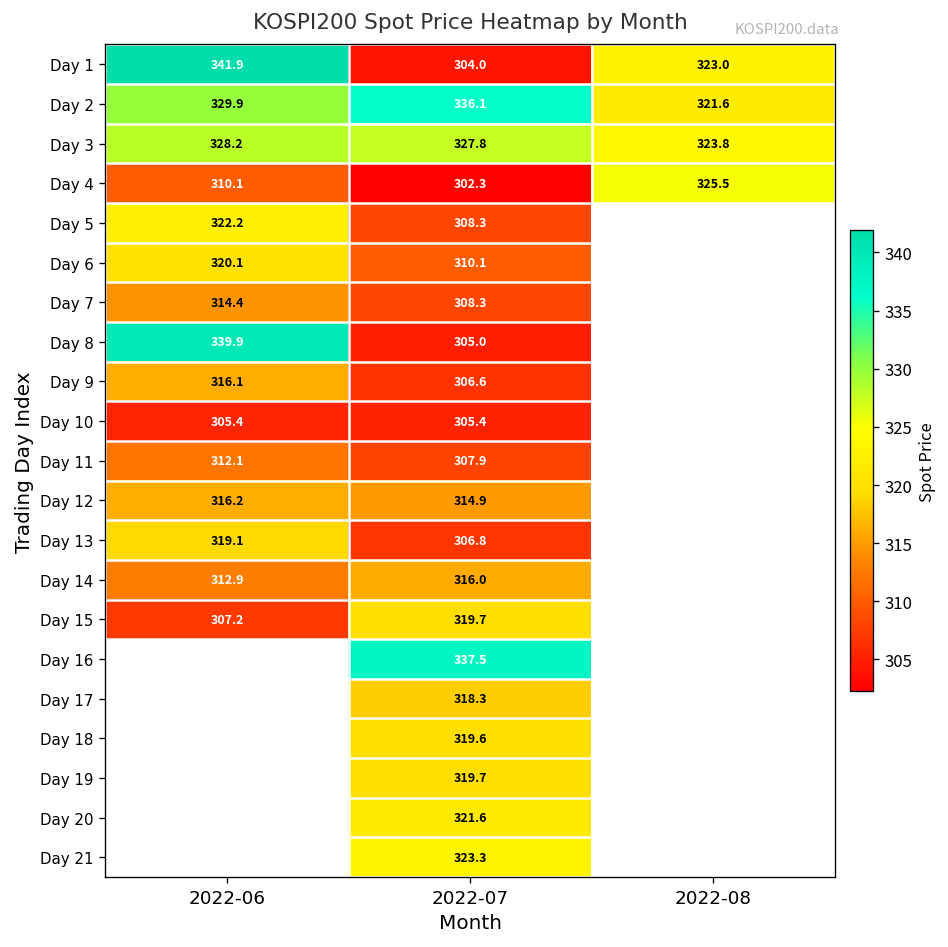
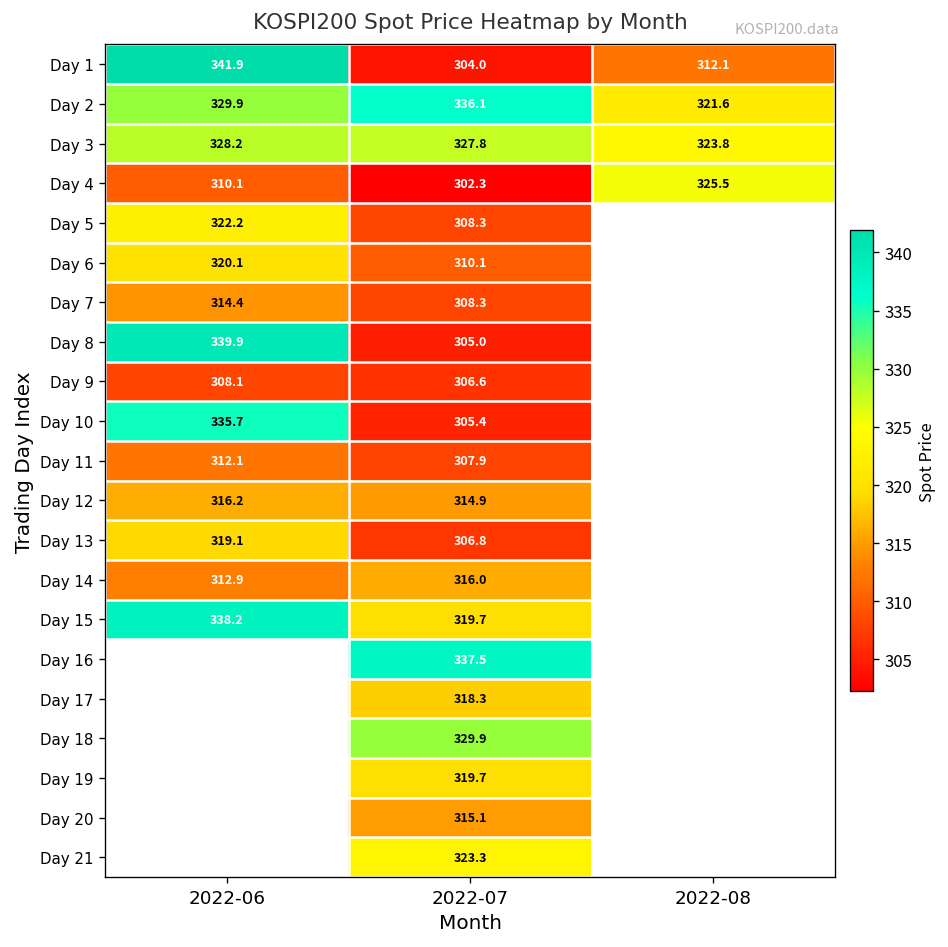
  {
    "Day 1": {
      "2022-06": 341.9,
      "2022-07": 304.0,
-     "2022-08": 323.0
+     "2022-08": 312.1
    },
    "Day 2": {
      "2022-06": 329.9,
      "2022-07": 336.1,
      "2022-08": 321.6
    },
    "Day 3": {
      "2022-06": 328.2,
      "2022-07": 327.8,
      "2022-08": 323.8
    },
    "Day 4": {
      "2022-06": 310.1,
      "2022-07": 302.3,
      "2022-08": 325.5
    },
    "Day 5": {
      "2022-06": 322.2,
      "2022-07": 308.3
    },
    "Day 6": {
      "2022-06": 320.1,
      "2022-07": 310.1
    },
    "Day 7": {
      "2022-06": 314.4,
      "2022-07": 308.3
    },
    "Day 8": {
      "2022-06": 339.9,
      "2022-07": 305.0
    },
    "Day 9": {
-     "2022-06": 316.1,
+     "2022-06": 308.1,
      "2022-07": 306.6
    },
    "Day 10": {
-     "2022-06": 305.4,
+     "2022-06": 335.7,
      "2022-07": 305.4
    },
    "Day 11": {
      "2022-06": 312.1,
      "2022-07": 307.9
    },
    "Day 12": {
      "2022-06": 316.2,
      "2022-07": 314.9
    },
    "Day 13": {
      "2022-06": 319.1,
      "2022-07": 306.8
    },
    "Day 14": {
      "2022-06": 312.9,
      "2022-07": 316.0
    },
    "Day 15": {
-     "2022-06": 307.2,
+     "2022-06": 338.2,
      "2022-07": 319.7
    },
    "Day 16": {
      "2022-07": 337.5
    },
    "Day 17": {
      "2022-07": 318.3
    },
    "Day 18": {
-     "2022-07": 319.6
+     "2022-07": 329.9
    },
    "Day 19": {
      "2022-07": 319.7
    },
    "Day 20": {
-     "2022-07": 321.6
+     "2022-07": 315.1
    },
    "Day 21": {
      "2022-07": 323.3
    }
  }
